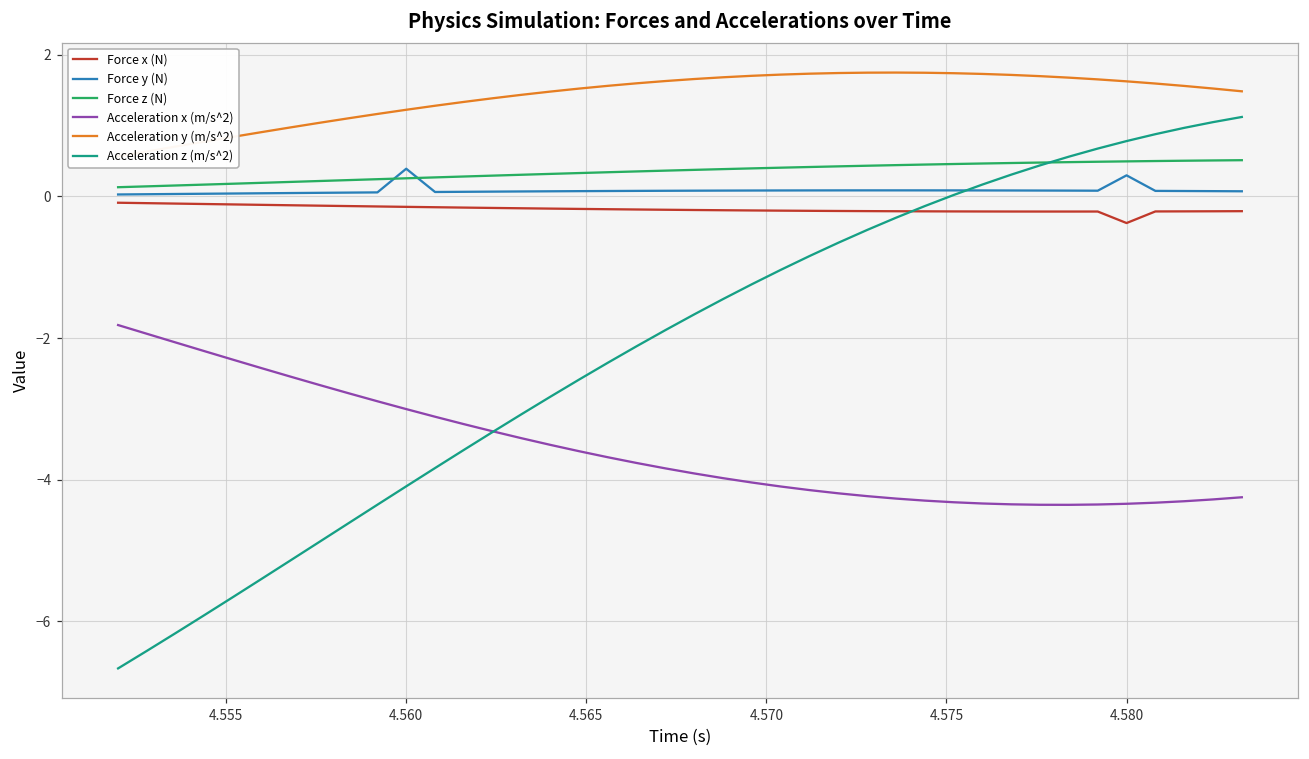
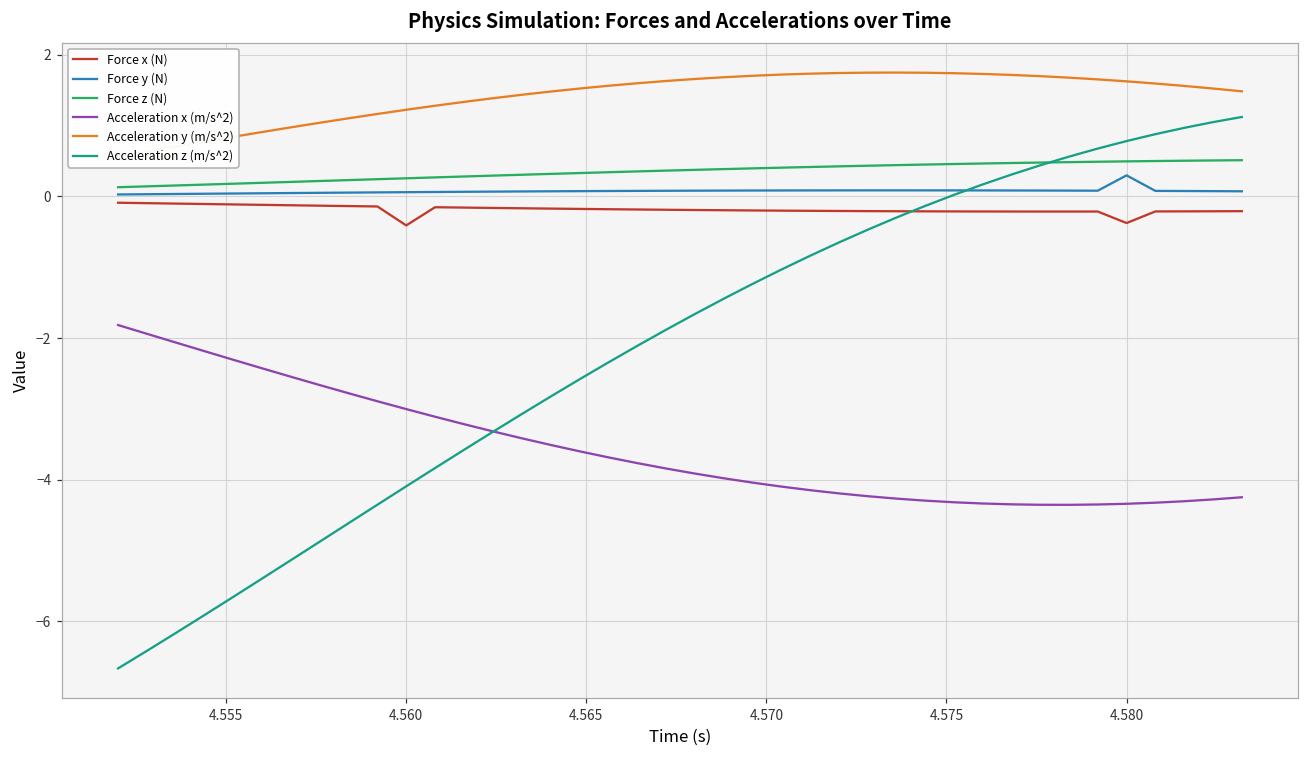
  {
    "Force x (N)": {
-     "4.560": -0.1,
+     "4.560": -0.4,
      "4.580": -0.4
    },
    "Force y (N)": {
-     "4.560": 0.4,
+     "4.560": 0.1,
      "4.580": 0.3
    },
    "Acceleration x (m/s^2)": {
      "4.560": -3.0,
      "4.580": -4.3
    },
    "Acceleration y (m/s^2)": {
      "4.560": 1.2,
      "4.580": 1.6
    }
  }
